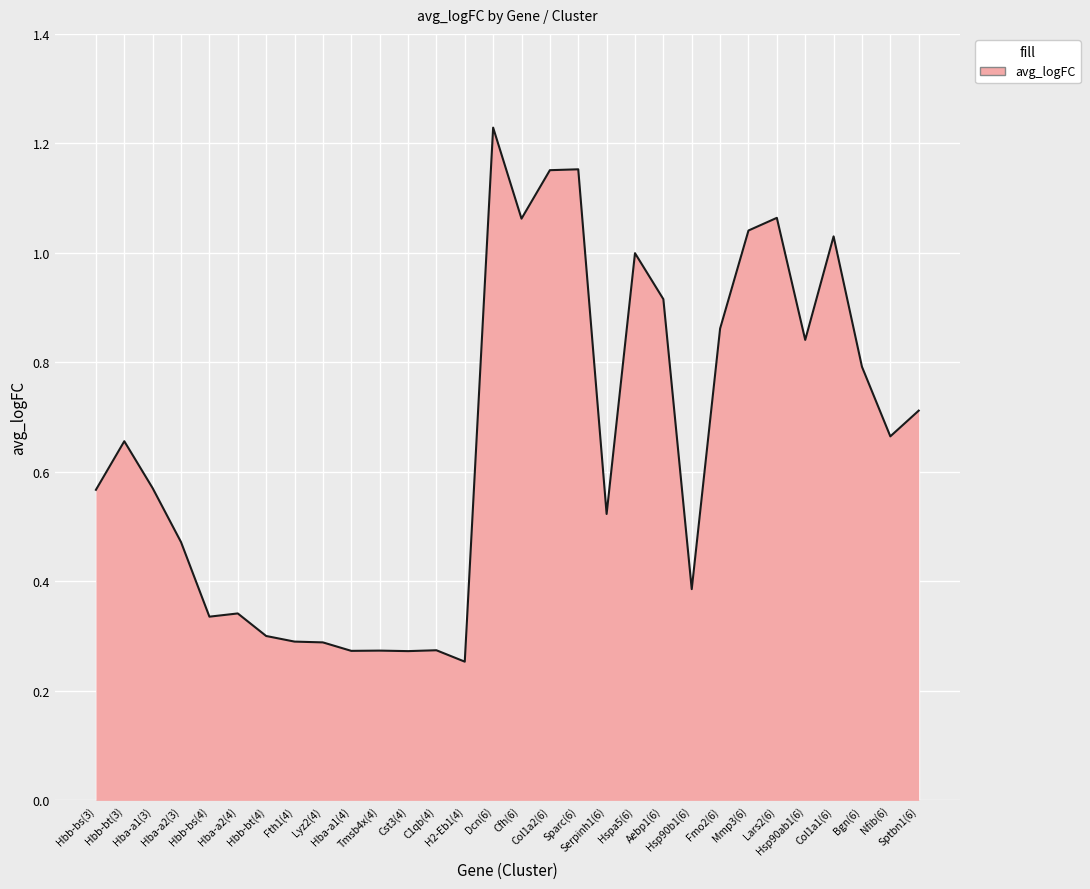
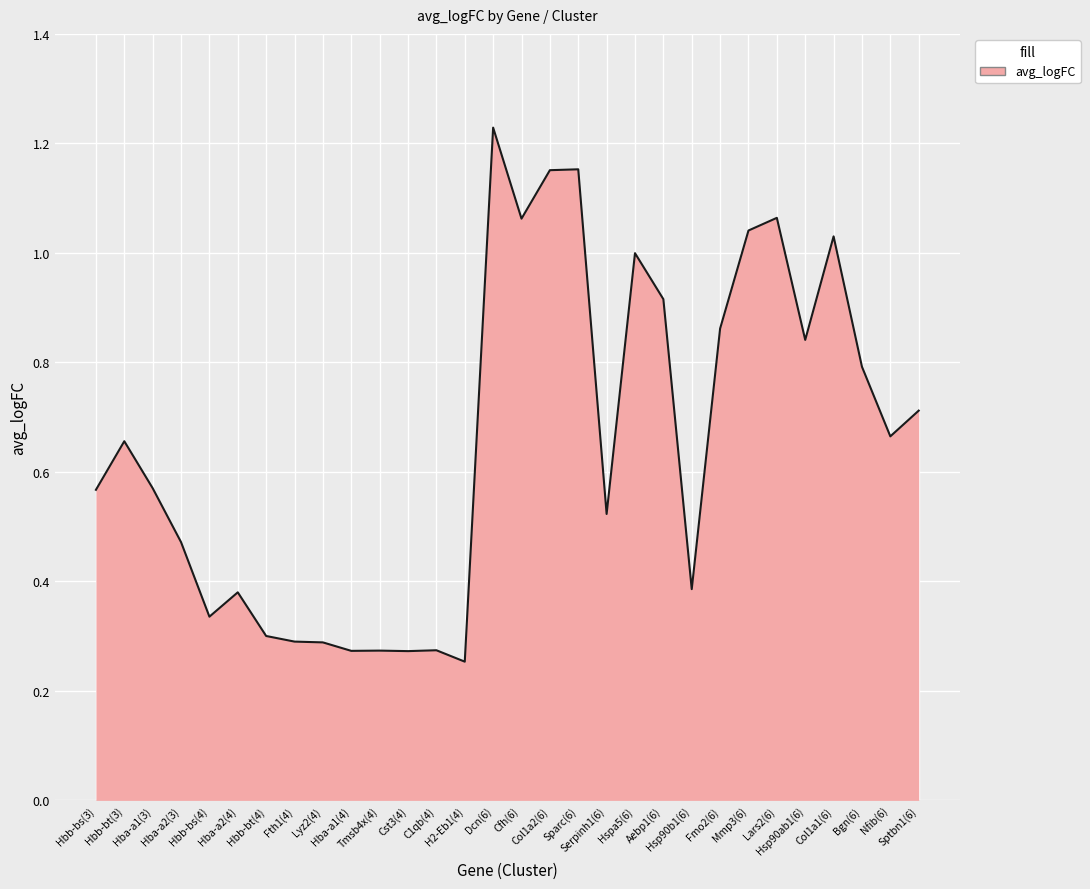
  {
    "Hbb-bs(3)": 0.57,
    "Hbb-bt(3)": 0.66,
    "Hba-a1(3)": 0.57,
    "Hba-a2(3)": 0.47,
    "Hbb-bs(4)": 0.34,
-   "Hba-a2(4)": 0.34,
+   "Hba-a2(4)": 0.38,
    "Hbb-bt(4)": 0.30,
    "Fth1(4)": 0.29,
    "Lyz2(4)": 0.29,
    "Hba-a1(4)": 0.27,
    "Tmsb4x(4)": 0.27,
    "Cst3(4)": 0.27,
    "C1qb(4)": 0.27,
    "H2-Eb1(4)": 0.25,
    "Dcn(6)": 1.23,
    "Cfh(6)": 1.06,
    "Col1a2(6)": 1.15,
    "Sparc(6)": 1.15,
    "Serpinh1(6)": 0.52,
    "Hspa5(6)": 1.00,
    "Aebp1(6)": 0.92,
    "Hsp90b1(6)": 0.39,
    "Fmo2(6)": 0.86,
    "Mmp3(6)": 1.04,
    "Lars2(6)": 1.06,
    "Hsp90ab1(6)": 0.84,
    "Col1a1(6)": 1.03,
    "Bgn(6)": 0.79,
    "Nfib(6)": 0.66,
    "Sptbn1(6)": 0.71
  }
